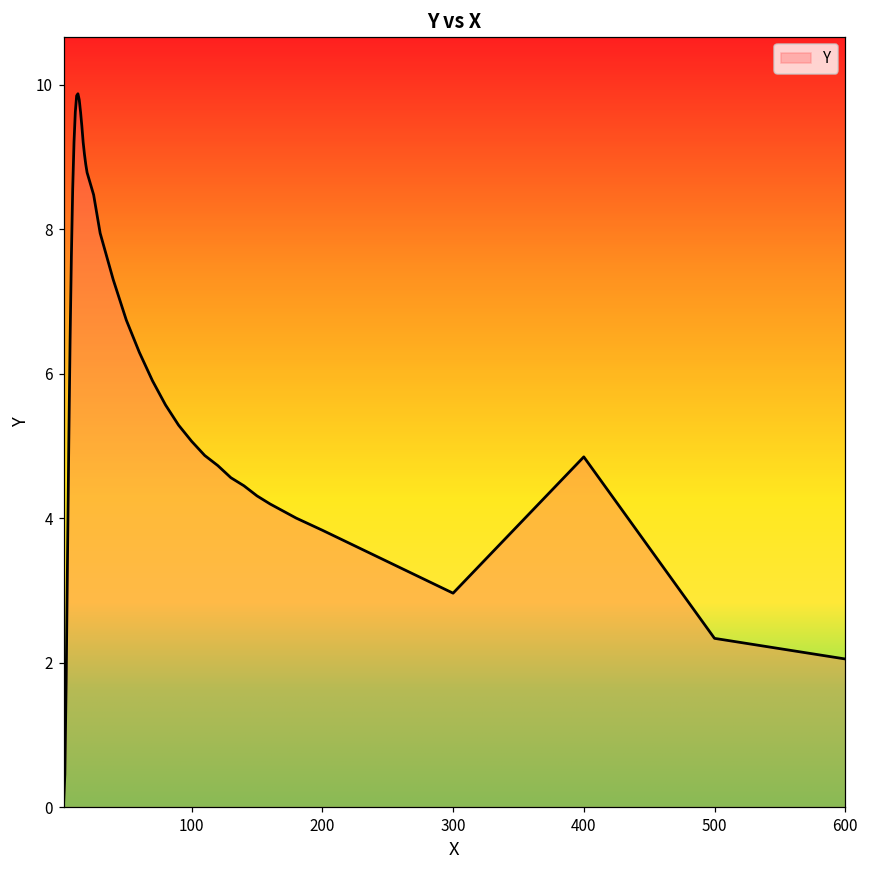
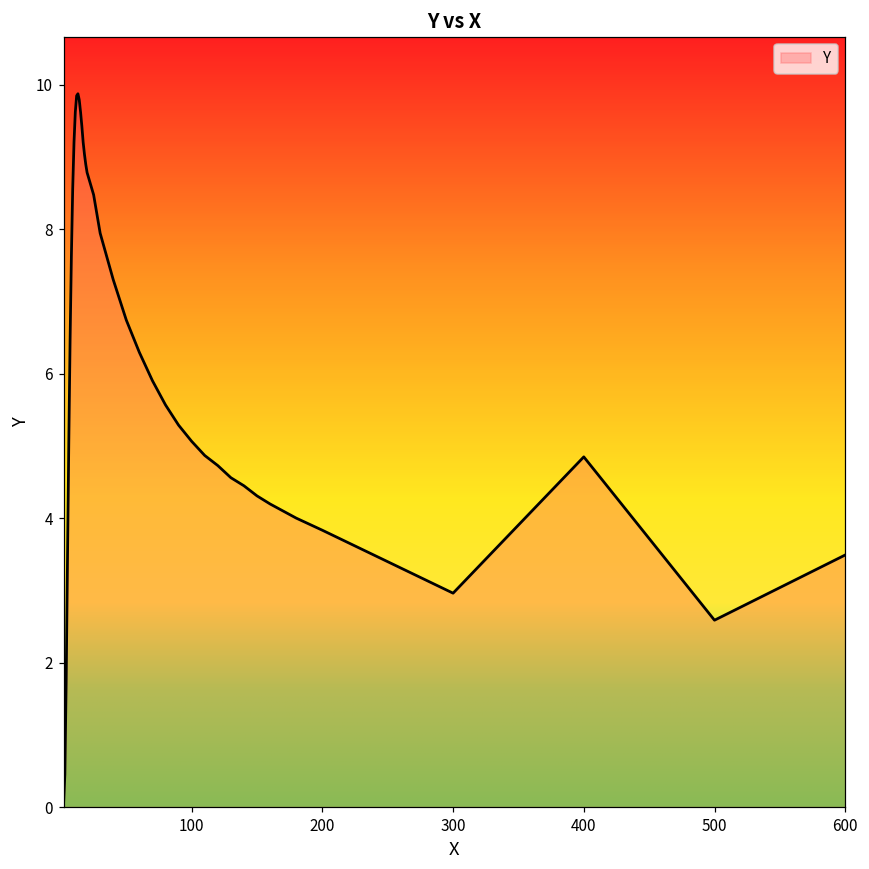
  {
    "100": 5.1,
    "200": 3.8,
    "300": 3.0,
    "400": 4.8,
-   "500": 2.3,
-   "600": 2.1
+   "500": 2.6,
+   "600": 3.5
  }
